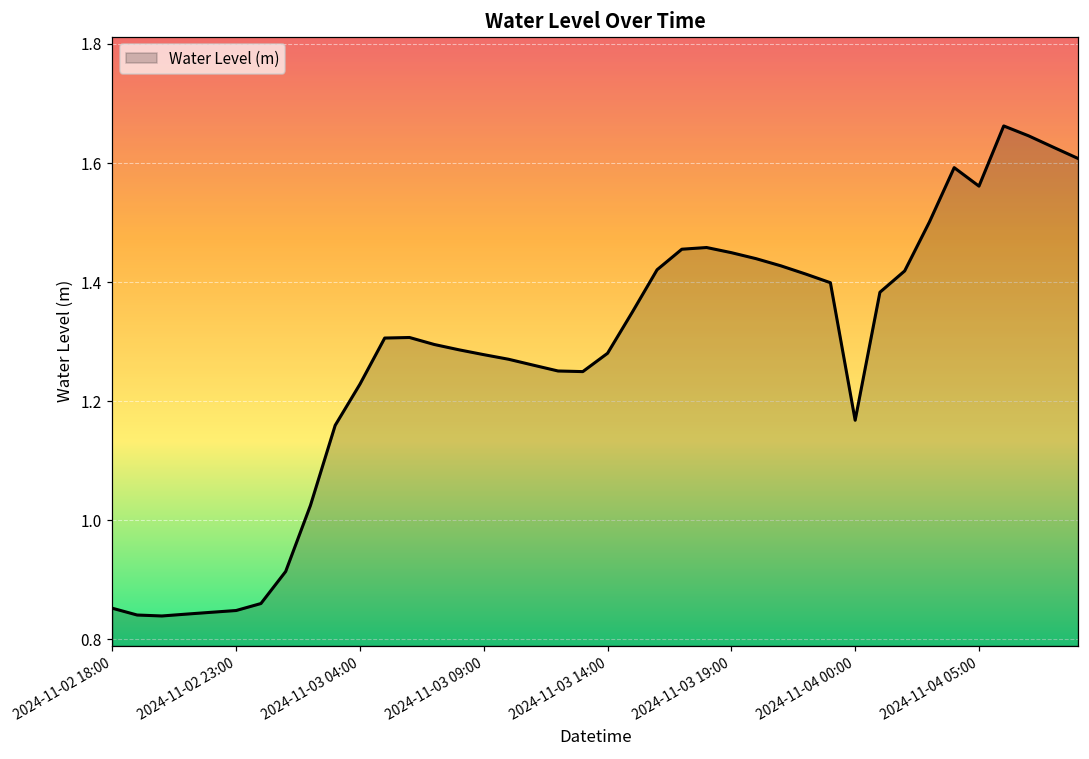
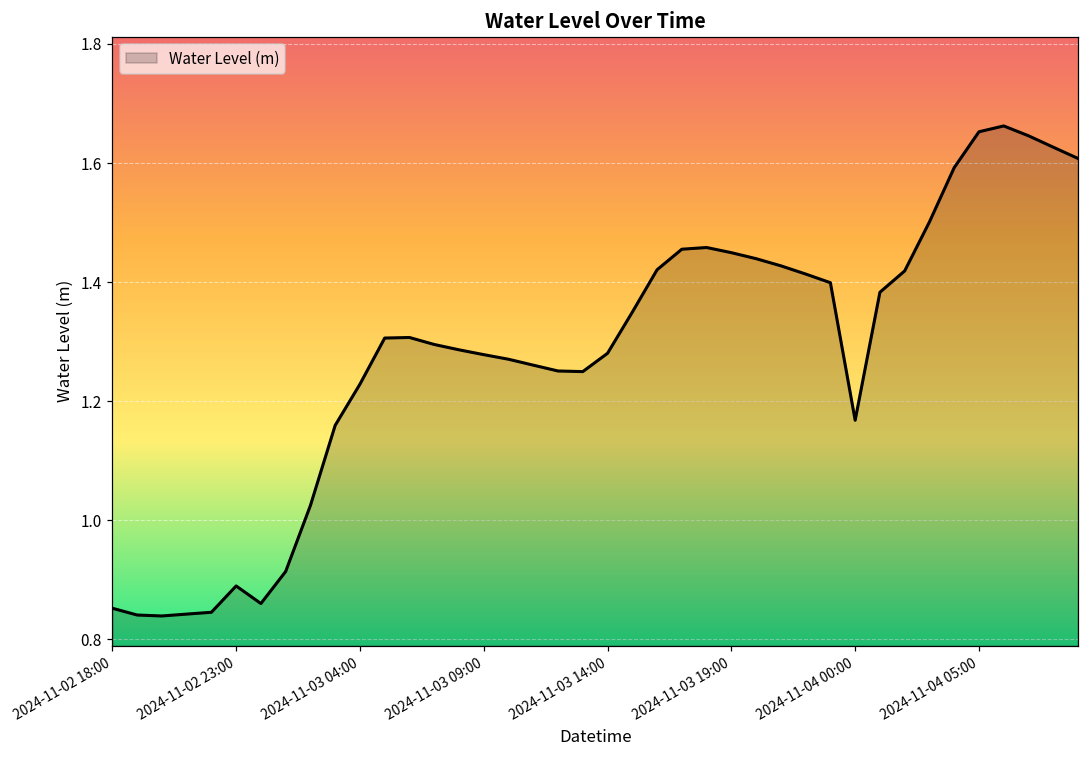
  {
    "2024-11-02 18:00": 0.85,
-   "2024-11-02 23:00": 0.85,
+   "2024-11-02 23:00": 0.89,
    "2024-11-03 04:00": 1.23,
    "2024-11-03 09:00": 1.28,
    "2024-11-03 14:00": 1.28,
    "2024-11-03 19:00": 1.45,
    "2024-11-04 00:00": 1.17,
-   "2024-11-04 05:00": 1.56
+   "2024-11-04 05:00": 1.65
  }
